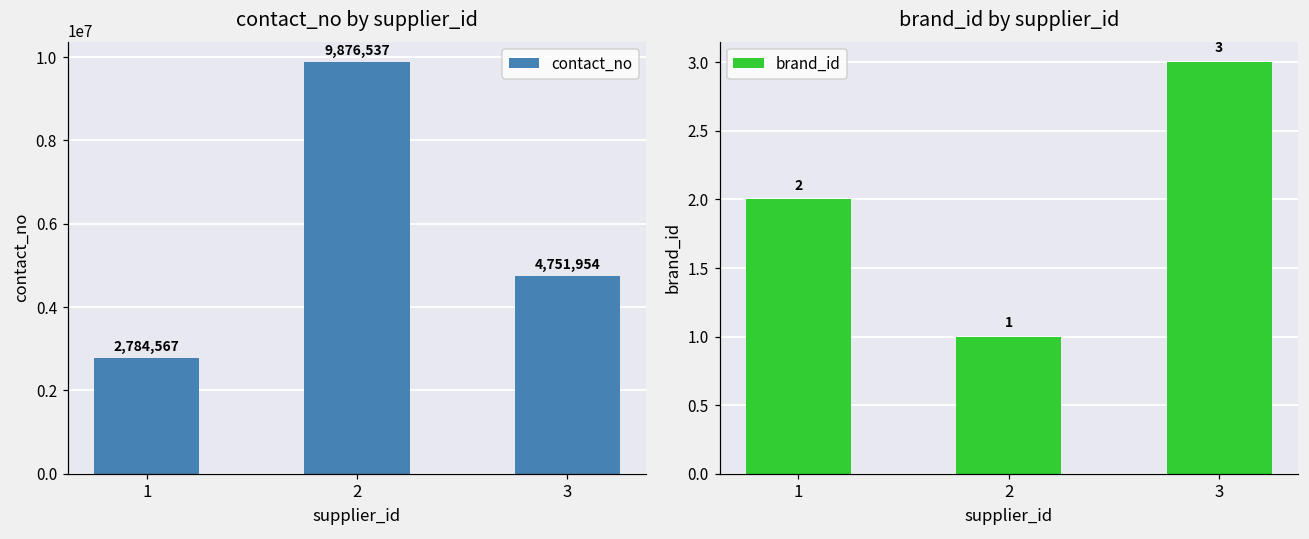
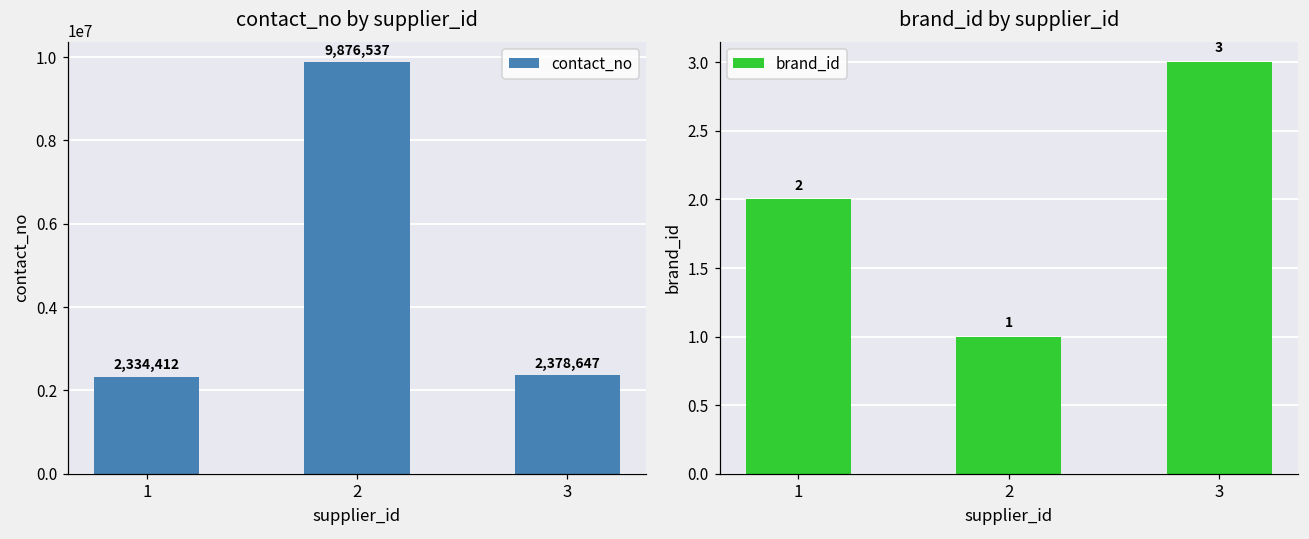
  {
    "contact_no by supplier_id": {
-     "1": "2,784,567",
+     "1": "2,334,412",
      "2": "9,876,537",
-     "3": "4,751,954"
+     "3": "2,378,647"
    },
    "brand_id by supplier_id": {
      "1": "2",
      "2": "1",
      "3": "3"
    }
  }
